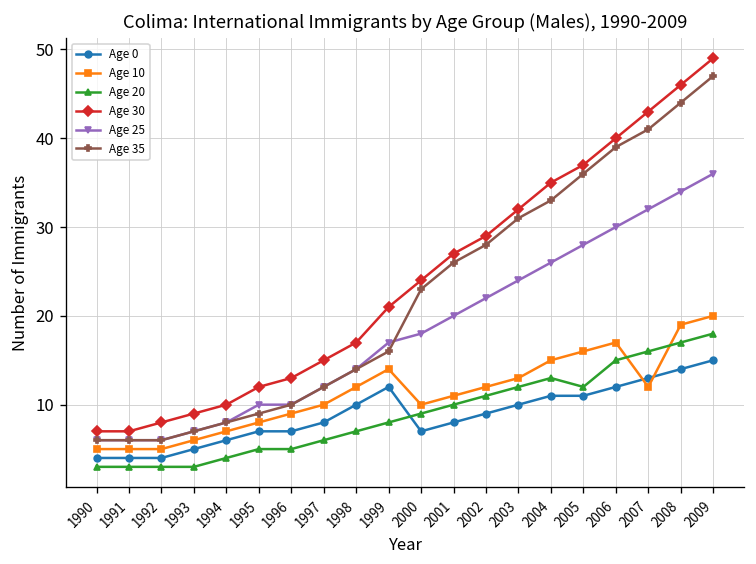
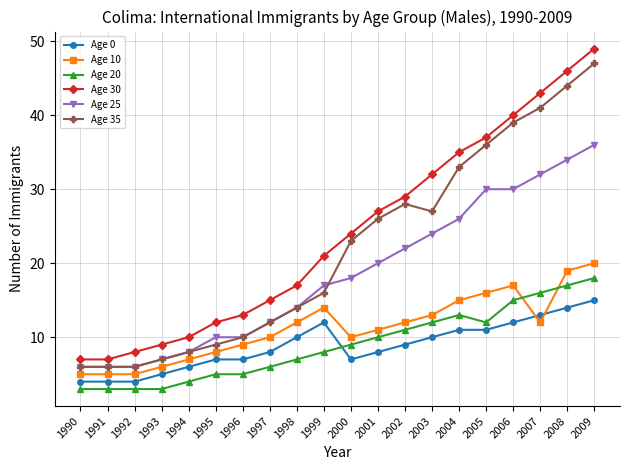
  {
    "Age 0": {
      "1990": 4,
      "1991": 4,
      "1992": 4,
      "1993": 5,
      "1994": 6,
      "1995": 7,
      "1996": 7,
      "1997": 8,
      "1998": 10,
      "1999": 12,
      "2000": 7,
      "2001": 8,
      "2002": 9,
      "2003": 10,
      "2004": 11,
      "2005": 11,
      "2006": 12,
      "2007": 13,
      "2008": 14,
      "2009": 15
    },
    "Age 10": {
      "1990": 5,
      "1991": 5,
      "1992": 5,
      "1993": 6,
      "1994": 7,
      "1995": 8,
      "1996": 9,
      "1997": 10,
      "1998": 12,
      "1999": 14,
      "2000": 10,
      "2001": 11,
      "2002": 12,
      "2003": 13,
      "2004": 15,
      "2005": 16,
      "2006": 17,
      "2007": 12,
      "2008": 19,
      "2009": 20
    },
    "Age 20": {
      "1990": 3,
      "1991": 3,
      "1992": 3,
      "1993": 3,
      "1994": 4,
      "1995": 5,
      "1996": 5,
      "1997": 6,
      "1998": 7,
      "1999": 8,
      "2000": 9,
      "2001": 10,
      "2002": 11,
      "2003": 12,
      "2004": 13,
      "2005": 12,
      "2006": 15,
      "2007": 16,
      "2008": 17,
      "2009": 18
    },
    "Age 30": {
      "1990": 7,
      "1991": 7,
      "1992": 8,
      "1993": 9,
      "1994": 10,
      "1995": 12,
      "1996": 13,
      "1997": 15,
      "1998": 17,
      "1999": 21,
      "2000": 24,
      "2001": 27,
      "2002": 29,
      "2003": 32,
      "2004": 35,
      "2005": 37,
      "2006": 40,
      "2007": 43,
      "2008": 46,
      "2009": 49
    },
    "Age 25": {
      "1995": 10,
      "1999": 17,
      "2000": 18,
      "2001": 20,
      "2002": 22,
      "2003": 24,
      "2004": 26,
-     "2005": 28,
+     "2005": 30,
      "2006": 30,
      "2007": 32,
      "2008": 34,
      "2009": 36
    },
    "Age 35": {
      "1995": 9,
      "1999": 16,
      "2000": 23,
      "2001": 26,
      "2002": 28,
-     "2003": 31,
+     "2003": 27,
      "2004": 33,
      "2005": 36,
      "2006": 39,
      "2007": 41,
      "2008": 44,
      "2009": 47
    }
  }
